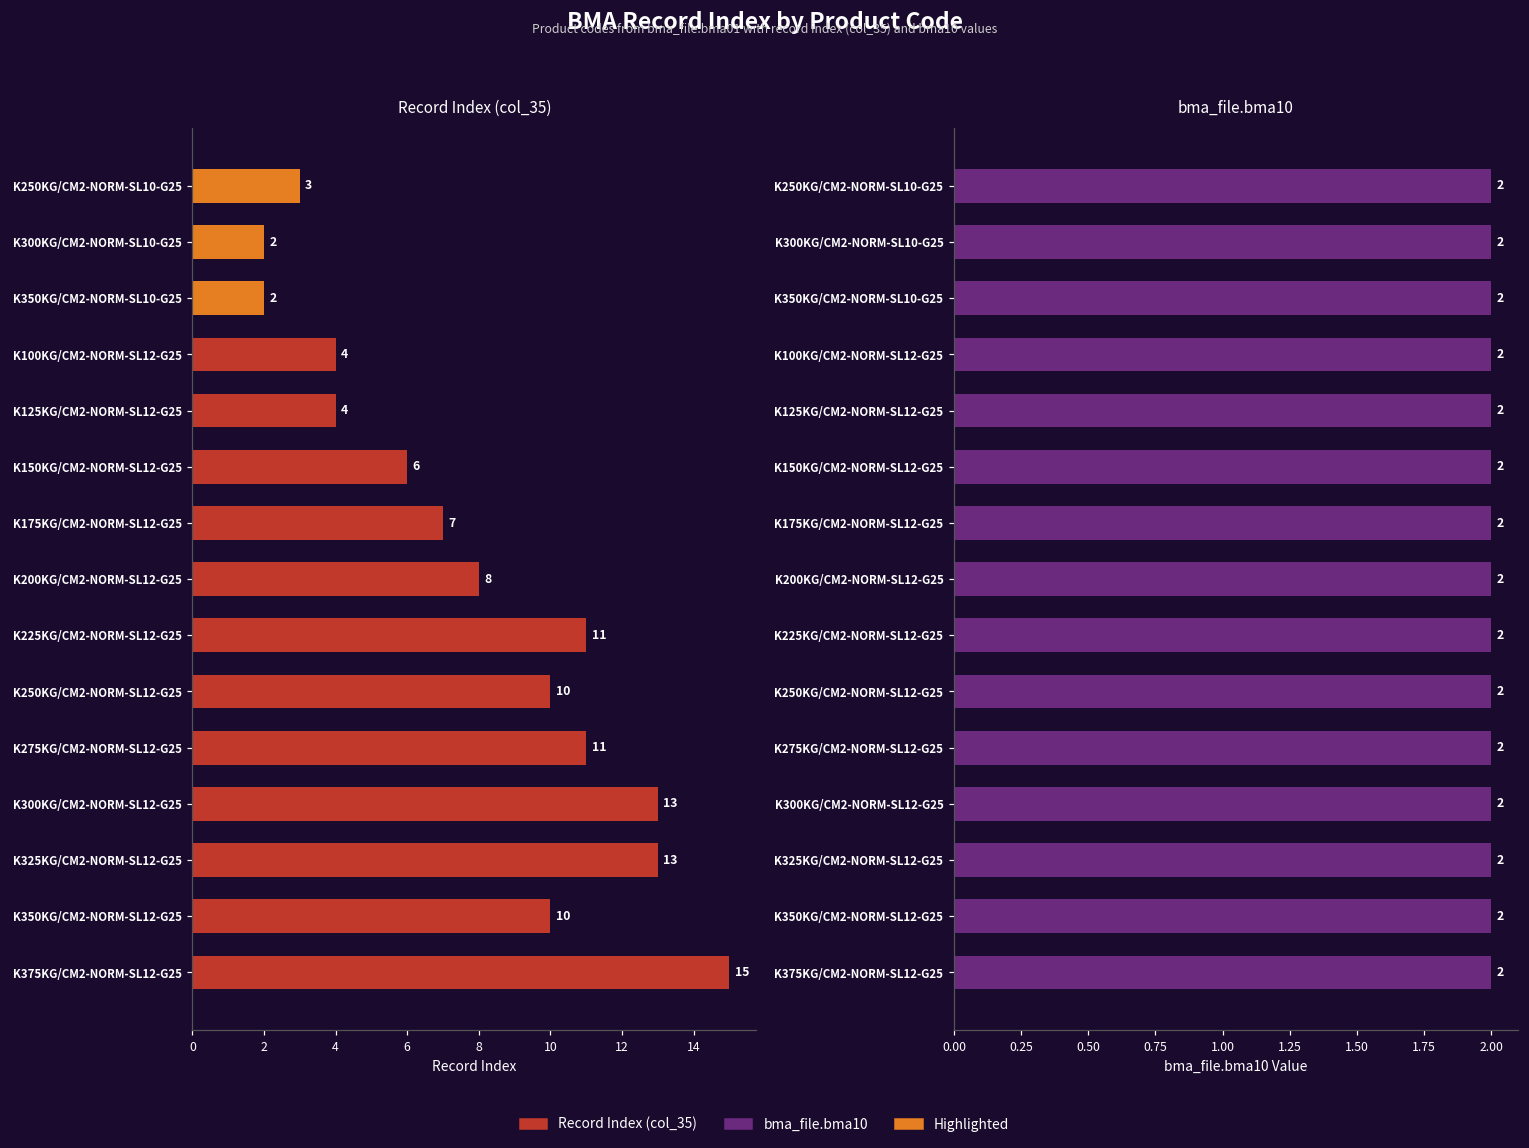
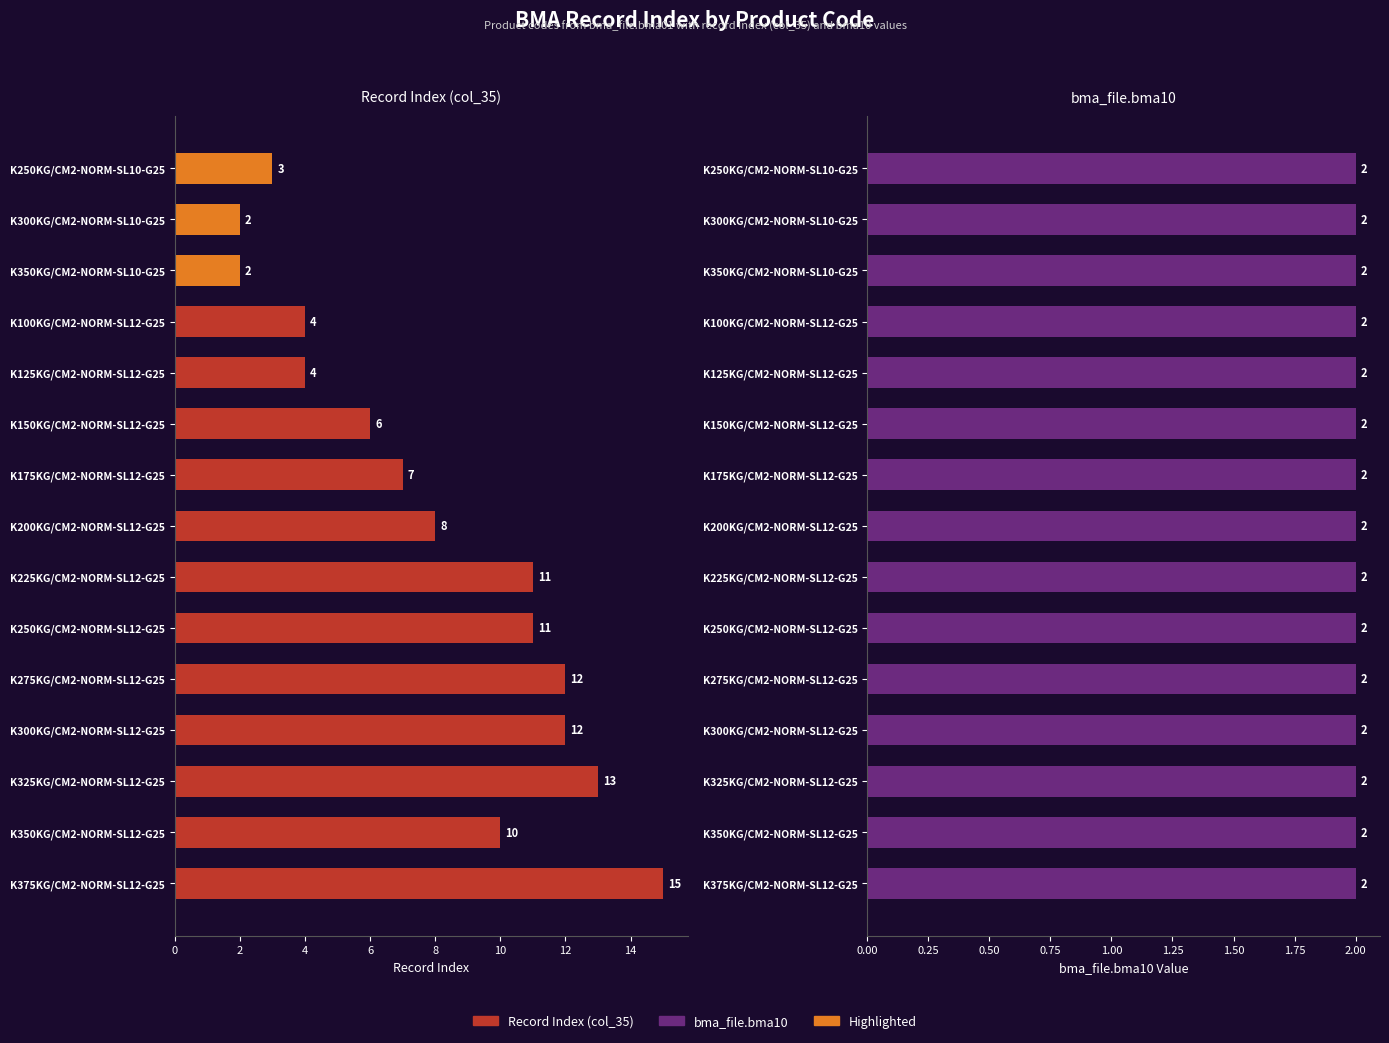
  {
    "Record Index (col_35)": {
      "K250KG/CM2-NORM-SL10-G25": 3,
      "K300KG/CM2-NORM-SL10-G25": 2,
      "K350KG/CM2-NORM-SL10-G25": 2,
      "K100KG/CM2-NORM-SL12-G25": 4,
      "K125KG/CM2-NORM-SL12-G25": 4,
      "K150KG/CM2-NORM-SL12-G25": 6,
      "K175KG/CM2-NORM-SL12-G25": 7,
      "K200KG/CM2-NORM-SL12-G25": 8,
      "K225KG/CM2-NORM-SL12-G25": 11,
-     "K250KG/CM2-NORM-SL12-G25": 10,
-     "K275KG/CM2-NORM-SL12-G25": 11,
-     "K300KG/CM2-NORM-SL12-G25": 13,
+     "K250KG/CM2-NORM-SL12-G25": 11,
+     "K275KG/CM2-NORM-SL12-G25": 12,
+     "K300KG/CM2-NORM-SL12-G25": 12,
      "K325KG/CM2-NORM-SL12-G25": 13,
      "K350KG/CM2-NORM-SL12-G25": 10,
      "K375KG/CM2-NORM-SL12-G25": 15
    },
    "bma_file.bma10": {
      "K250KG/CM2-NORM-SL10-G25": 2,
      "K300KG/CM2-NORM-SL10-G25": 2,
      "K350KG/CM2-NORM-SL10-G25": 2,
      "K100KG/CM2-NORM-SL12-G25": 2,
      "K125KG/CM2-NORM-SL12-G25": 2,
      "K150KG/CM2-NORM-SL12-G25": 2,
      "K175KG/CM2-NORM-SL12-G25": 2,
      "K200KG/CM2-NORM-SL12-G25": 2,
      "K225KG/CM2-NORM-SL12-G25": 2,
      "K250KG/CM2-NORM-SL12-G25": 2,
      "K275KG/CM2-NORM-SL12-G25": 2,
      "K300KG/CM2-NORM-SL12-G25": 2,
      "K325KG/CM2-NORM-SL12-G25": 2,
      "K350KG/CM2-NORM-SL12-G25": 2,
      "K375KG/CM2-NORM-SL12-G25": 2
    }
  }
